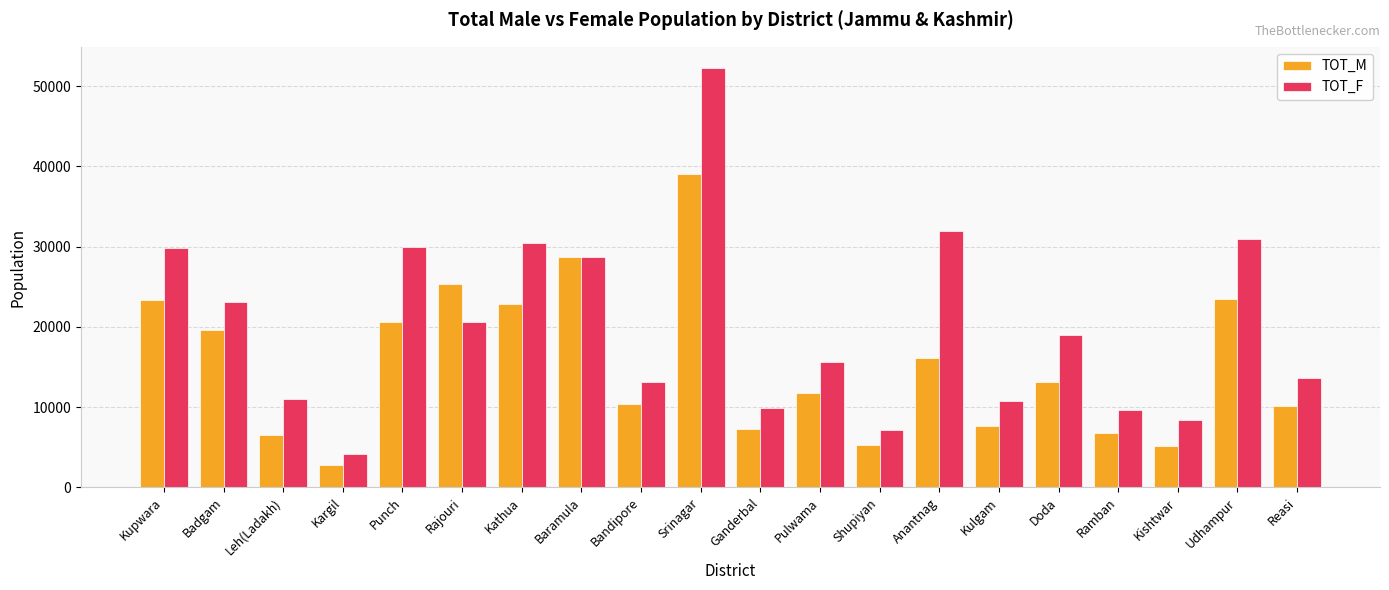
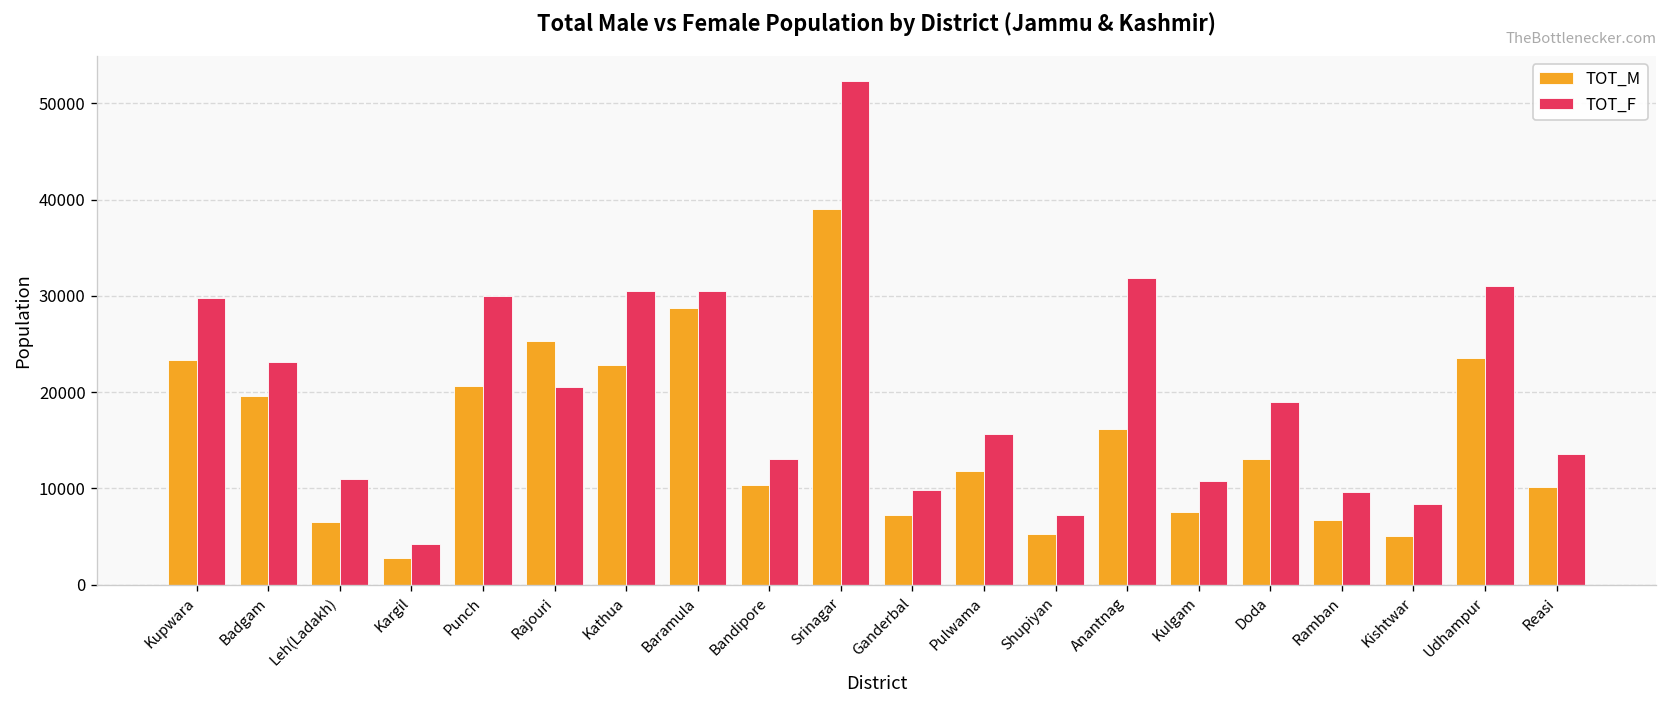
  {
    "TOT_M": {
      "Kupwara": 23000,
      "Badgam": 20000,
      "Leh(Ladakh)": 7000,
      "Kargil": 3000,
      "Punch": 21000,
      "Rajouri": 25000,
      "Kathua": 23000,
      "Baramula": 29000,
      "Bandipore": 10000,
      "Srinagar": 39000,
      "Ganderbal": 7000,
      "Pulwama": 12000,
      "Shupiyan": 5000,
      "Anantnag": 16000,
      "Kulgam": 8000,
      "Doda": 13000,
      "Ramban": 7000,
      "Kishtwar": 5000,
      "Udhampur": 23000,
      "Reasi": 10000
    },
    "TOT_F": {
      "Kupwara": 30000,
      "Badgam": 23000,
      "Leh(Ladakh)": 11000,
      "Kargil": 4000,
      "Punch": 30000,
      "Rajouri": 21000,
      "Kathua": 30000,
-     "Baramula": 29000,
+     "Baramula": 31000,
      "Bandipore": 13000,
      "Srinagar": 52000,
      "Ganderbal": 10000,
      "Pulwama": 16000,
      "Shupiyan": 7000,
      "Anantnag": 32000,
      "Kulgam": 11000,
      "Doda": 19000,
      "Ramban": 10000,
      "Kishtwar": 8000,
      "Udhampur": 31000,
      "Reasi": 14000
    }
  }
